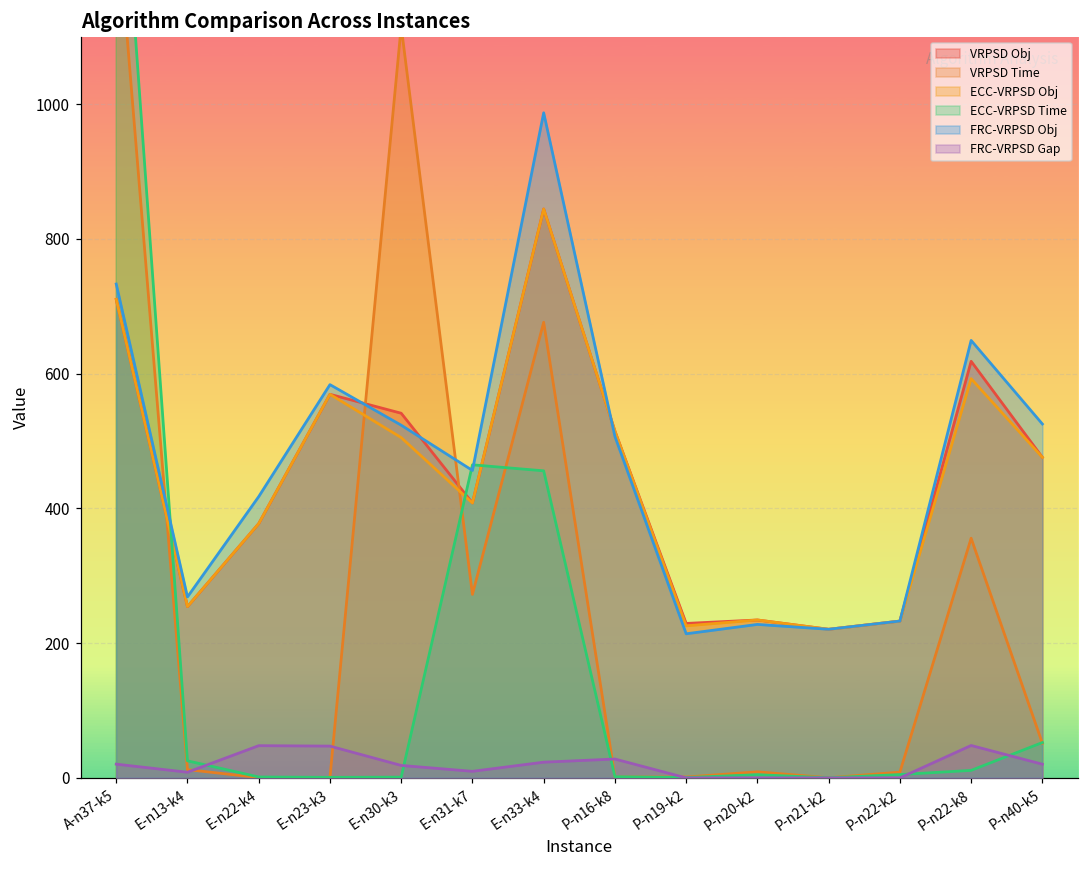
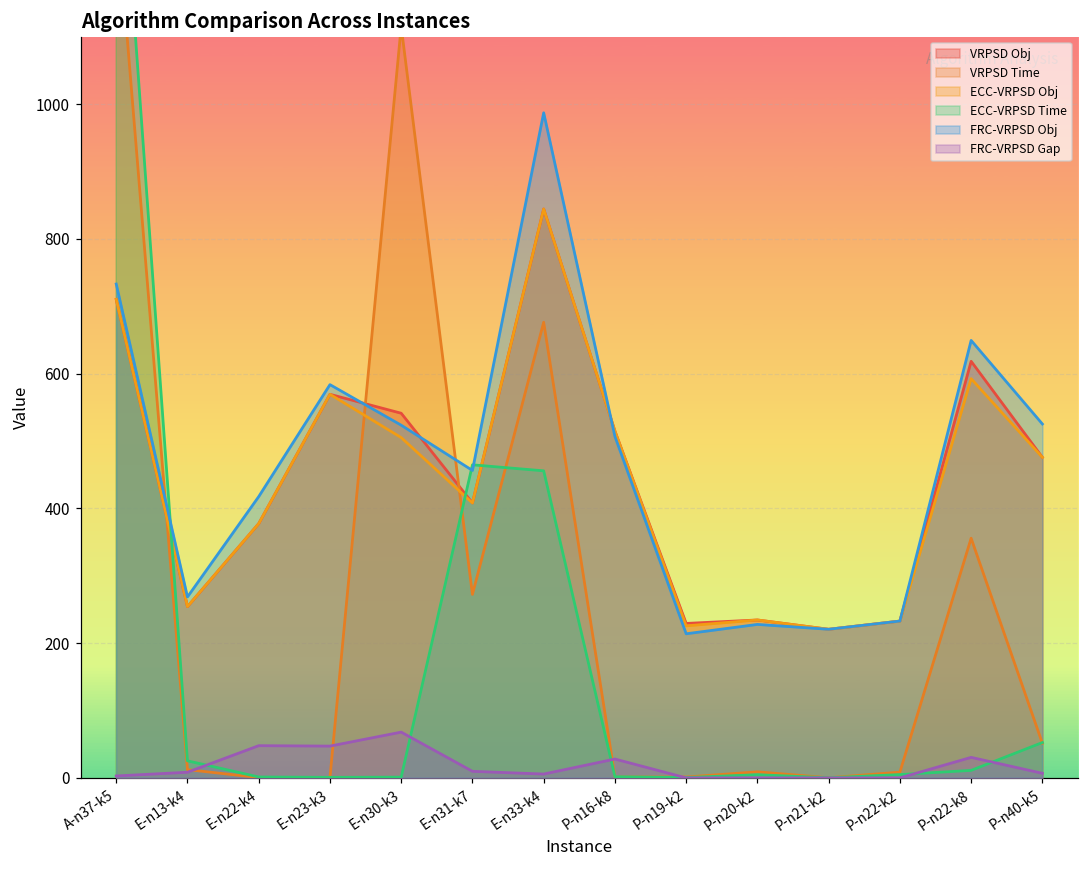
  {
    "FRC-VRPSD Gap": {
-     "A-n37-k5": 20,
+     "A-n37-k5": 0,
      "E-n22-k4": 50,
      "E-n23-k3": 50,
-     "E-n30-k3": 20,
+     "E-n30-k3": 70,
      "E-n31-k7": 10,
-     "E-n33-k4": 20,
+     "E-n33-k4": 10,
      "P-n16-k8": 30,
      "P-n20-k2": 0,
      "P-n22-k2": 0,
-     "P-n22-k8": 50,
-     "P-n40-k5": 20
+     "P-n22-k8": 30,
+     "P-n40-k5": 10
    }
  }
